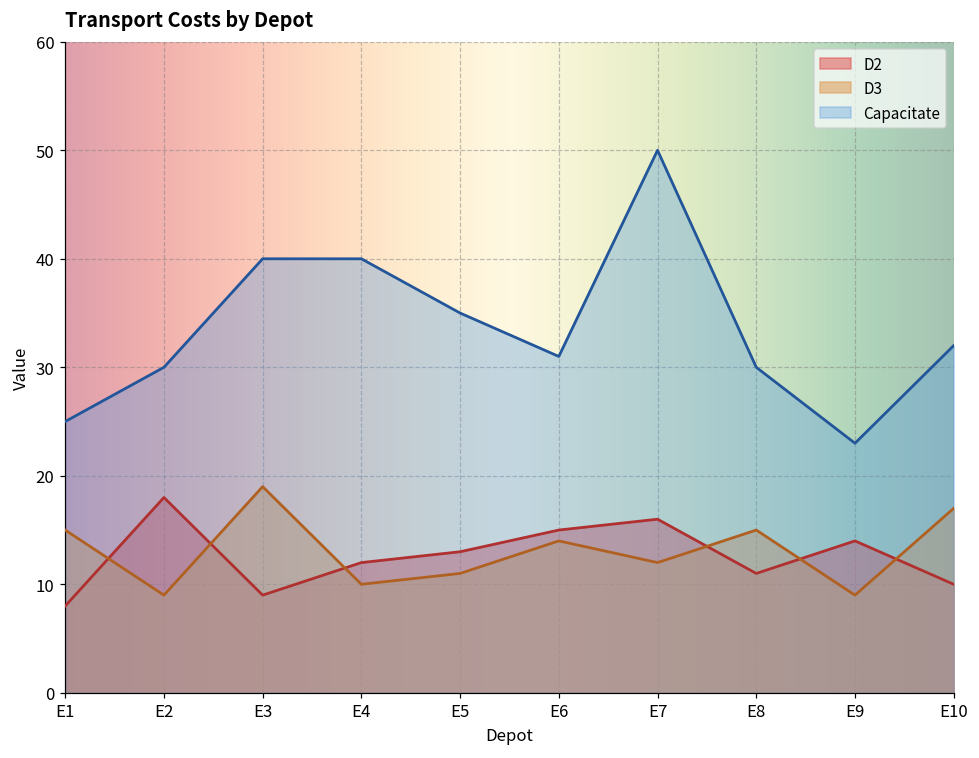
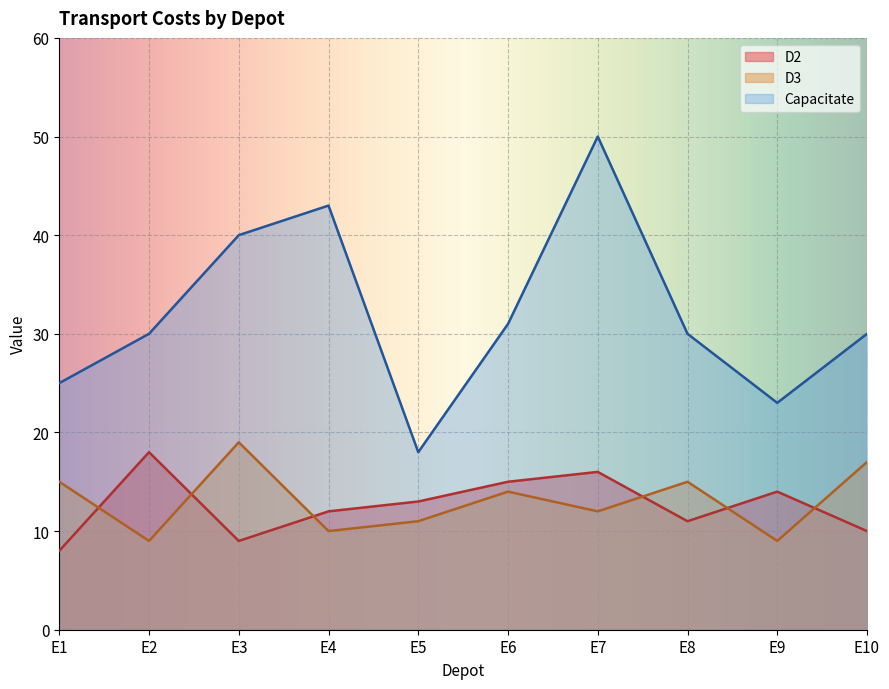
  {
    "Capacitate": {
      "E1": 25,
      "E2": 30,
      "E3": 40,
-     "E4": 40,
-     "E5": 35,
+     "E4": 43,
+     "E5": 18,
      "E6": 31,
      "E7": 50,
      "E8": 30,
      "E9": 23,
-     "E10": 32
+     "E10": 30
    }
  }
